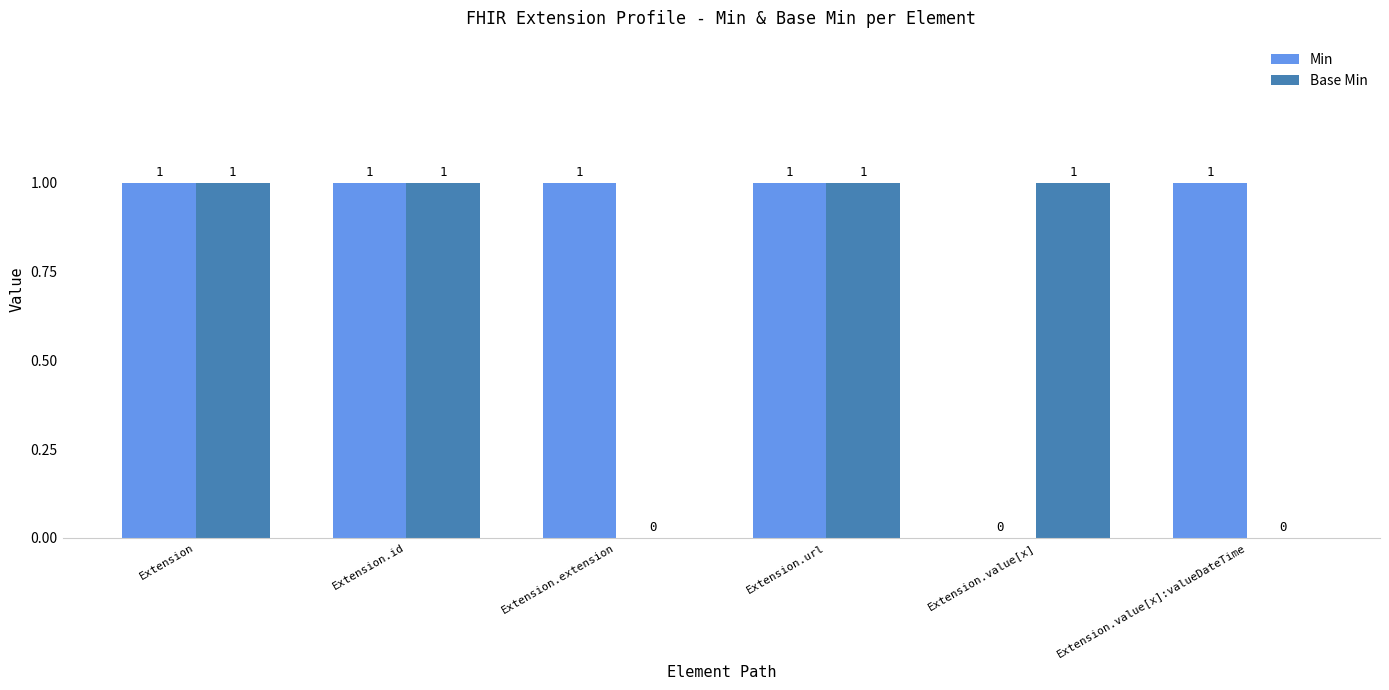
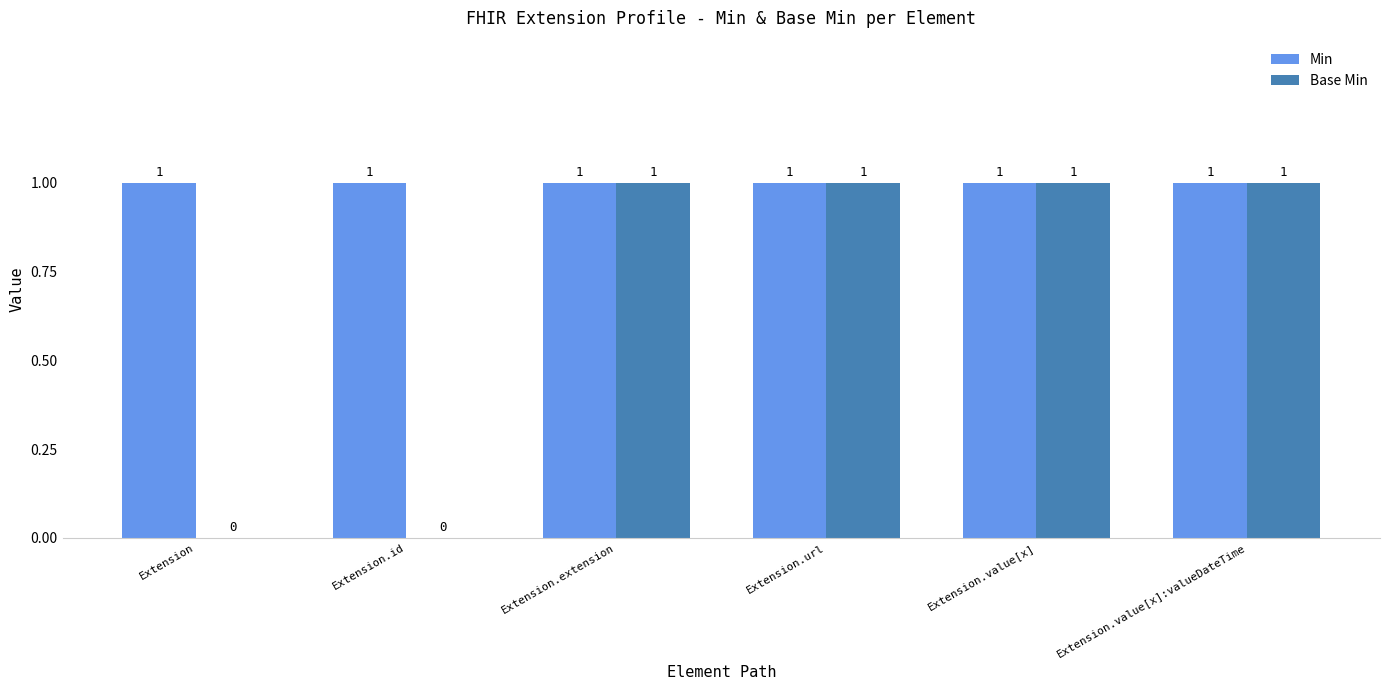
  {
    "Min": {
      "Extension": 1,
      "Extension.id": 1,
      "Extension.extension": 1,
      "Extension.url": 1,
-     "Extension.value[x]": 0,
+     "Extension.value[x]": 1,
      "Extension.value[x]:valueDateTime": 1
    },
    "Base Min": {
-     "Extension": 1,
-     "Extension.id": 1,
-     "Extension.extension": 0,
+     "Extension": 0,
+     "Extension.id": 0,
+     "Extension.extension": 1,
      "Extension.url": 1,
      "Extension.value[x]": 1,
-     "Extension.value[x]:valueDateTime": 0
+     "Extension.value[x]:valueDateTime": 1
    }
  }
